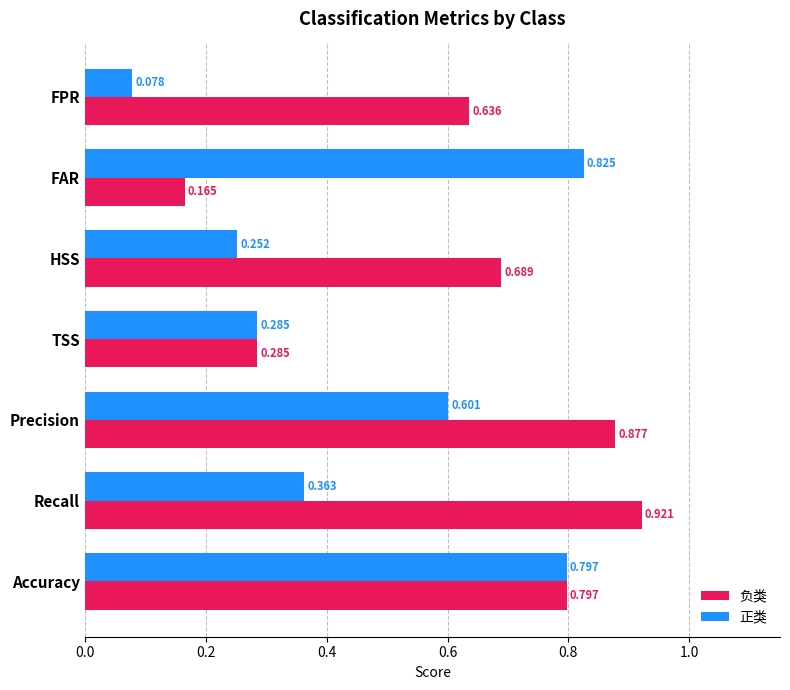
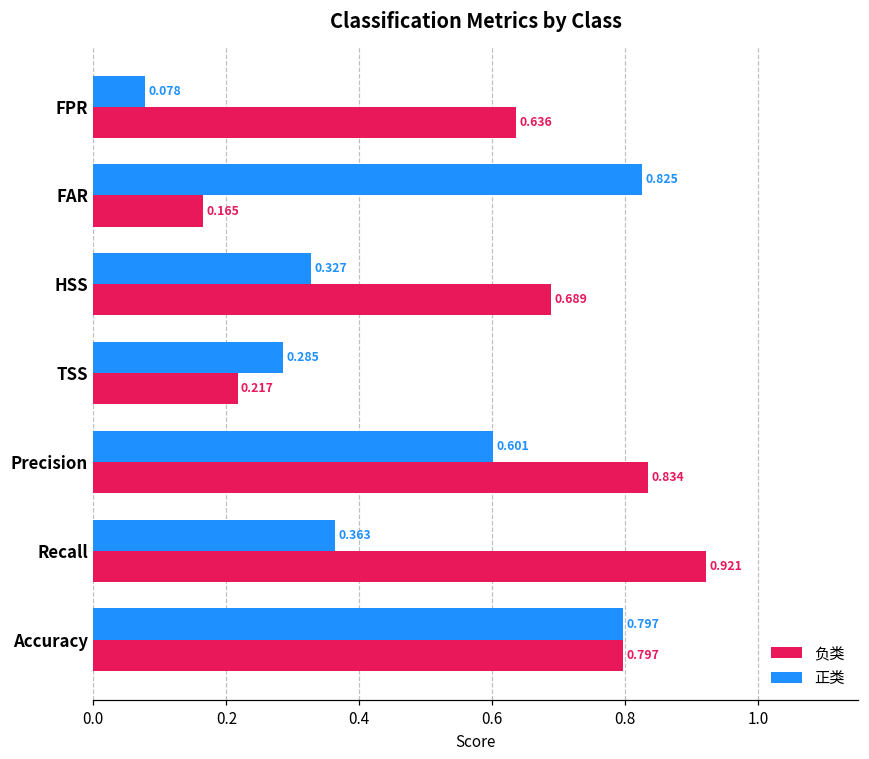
  {
    "负类": {
      "FPR": 0.636,
      "FAR": 0.165,
      "HSS": 0.689,
-     "TSS": 0.285,
-     "Precision": 0.877,
+     "TSS": 0.217,
+     "Precision": 0.834,
      "Recall": 0.921,
      "Accuracy": 0.797
    },
    "正类": {
      "FPR": 0.078,
      "FAR": 0.825,
-     "HSS": 0.252,
+     "HSS": 0.327,
      "TSS": 0.285,
      "Precision": 0.601,
      "Recall": 0.363,
      "Accuracy": 0.797
    }
  }
